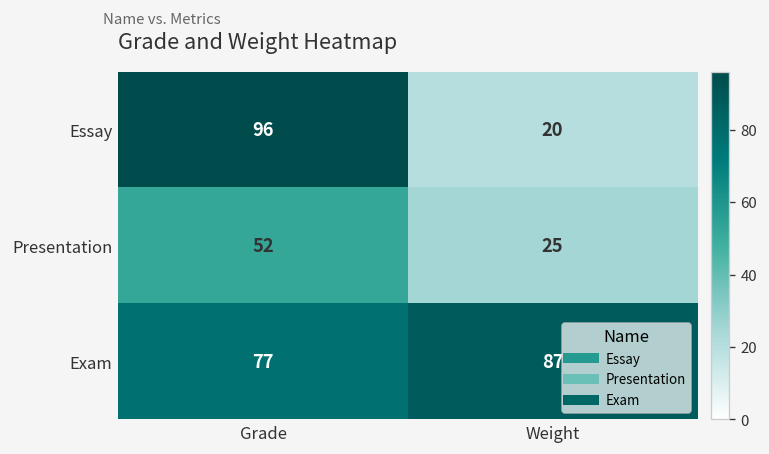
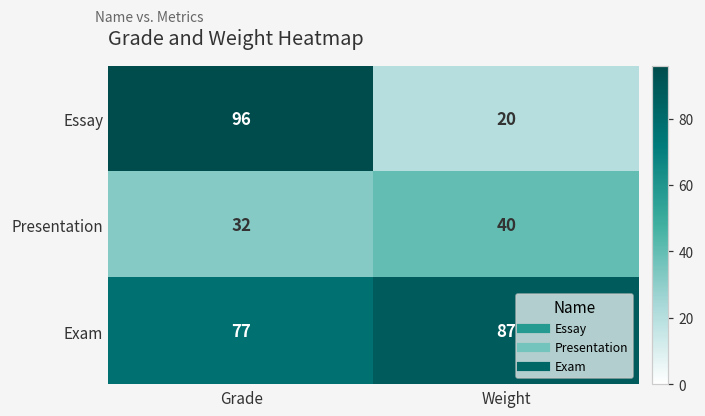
  {
    "Essay": {
      "Grade": 96,
      "Weight": 20
    },
    "Presentation": {
-     "Grade": 52,
-     "Weight": 25
+     "Grade": 32,
+     "Weight": 40
    },
    "Exam": {
      "Grade": 77
    }
  }
